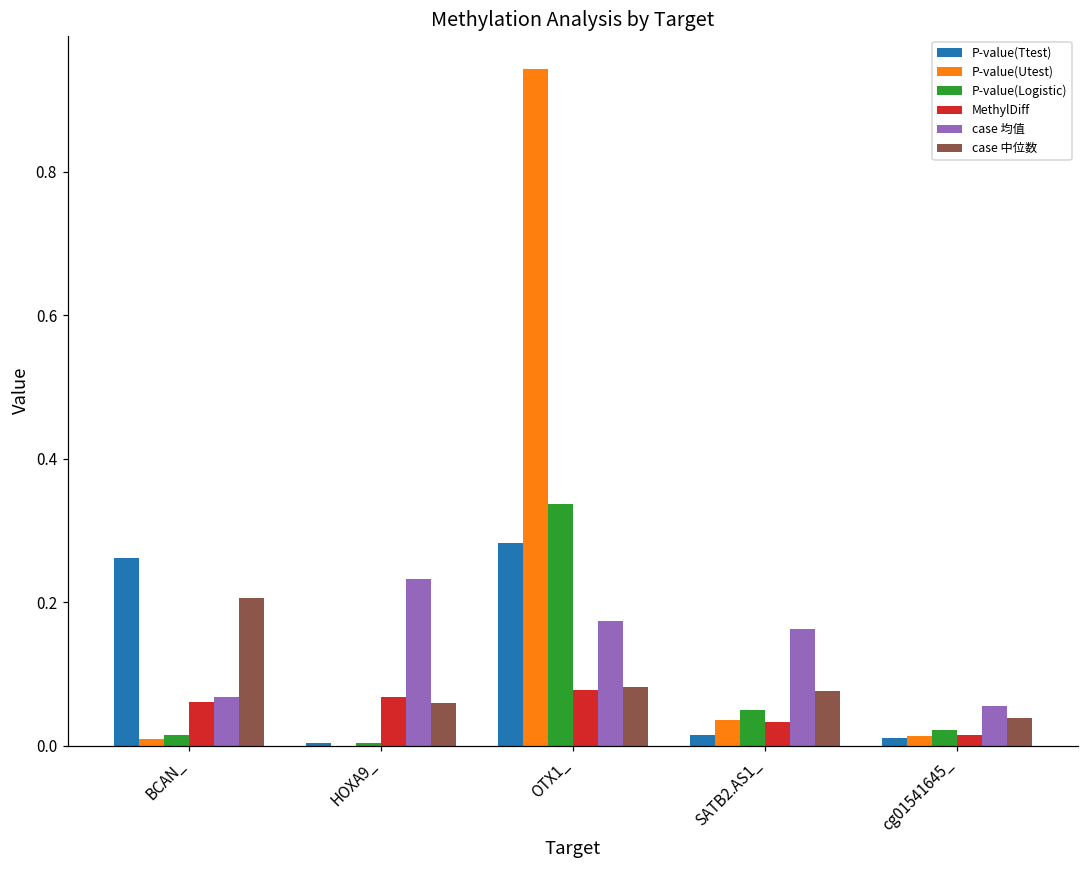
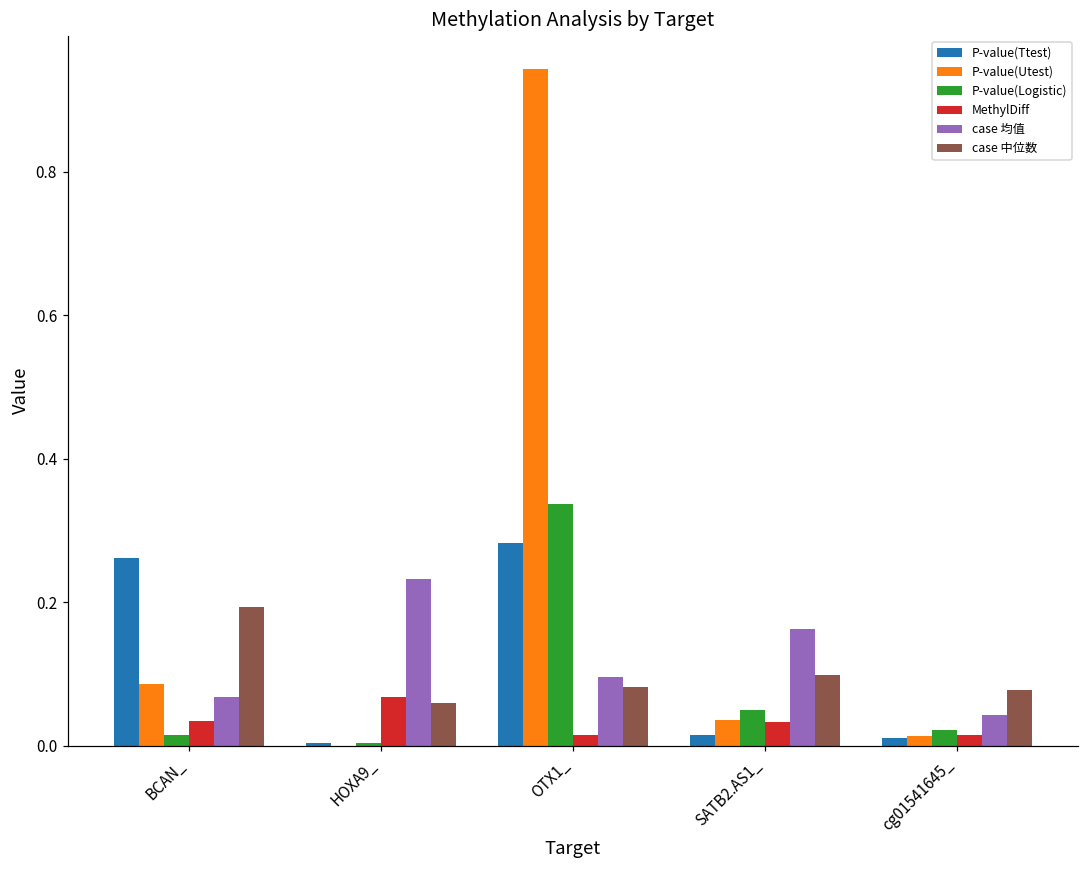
  {
    "P-value(Ttest)": {
      "BCAN_": 0.26,
      "HOXA9_": 0.00,
      "OTX1_": 0.28,
      "SATB2.AS1_": 0.02,
      "cg01541645_": 0.01
    },
    "P-value(Utest)": {
-     "BCAN_": 0.01,
+     "BCAN_": 0.09,
      "OTX1_": 0.94,
      "SATB2.AS1_": 0.04,
      "cg01541645_": 0.01
    },
    "P-value(Logistic)": {
      "BCAN_": 0.02,
      "HOXA9_": 0.00,
      "OTX1_": 0.34,
      "SATB2.AS1_": 0.05,
      "cg01541645_": 0.02
    },
    "MethylDiff": {
-     "BCAN_": 0.06,
+     "BCAN_": 0.03,
      "HOXA9_": 0.07,
-     "OTX1_": 0.08,
+     "OTX1_": 0.02,
      "SATB2.AS1_": 0.03,
      "cg01541645_": 0.02
    },
    "case 均值": {
      "BCAN_": 0.07,
      "HOXA9_": 0.23,
-     "OTX1_": 0.17,
+     "OTX1_": 0.10,
      "SATB2.AS1_": 0.16,
-     "cg01541645_": 0.06
+     "cg01541645_": 0.04
    },
    "case 中位数": {
-     "BCAN_": 0.21,
+     "BCAN_": 0.19,
      "HOXA9_": 0.06,
      "OTX1_": 0.08,
-     "SATB2.AS1_": 0.08,
-     "cg01541645_": 0.04
+     "SATB2.AS1_": 0.10,
+     "cg01541645_": 0.08
    }
  }
